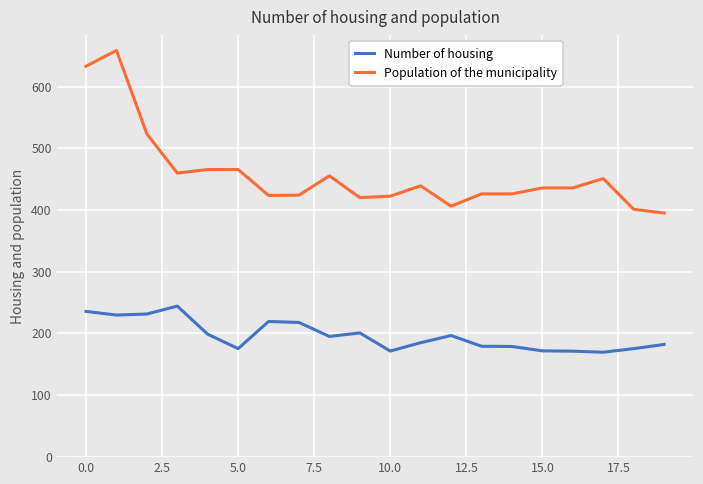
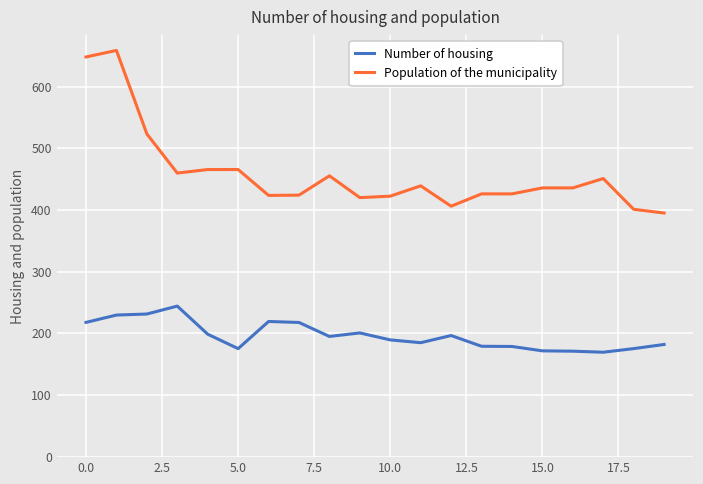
  {
    "Number of housing": {
-     "0.0": 240,
+     "0.0": 220,
      "5.0": 180,
-     "10.0": 170,
+     "10.0": 190,
      "15.0": 170
    },
    "Population of the municipality": {
-     "0.0": 630,
+     "0.0": 650,
      "5.0": 470,
      "10.0": 420,
      "15.0": 440
    }
  }
